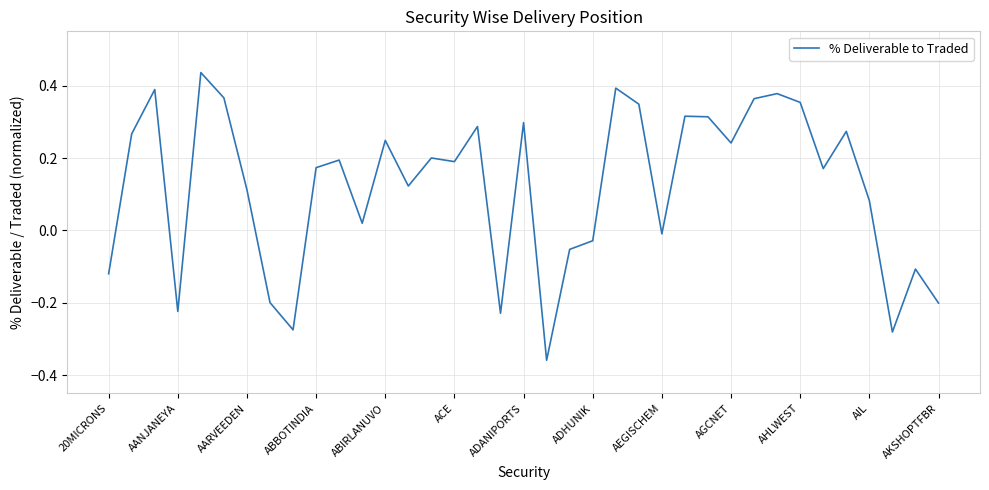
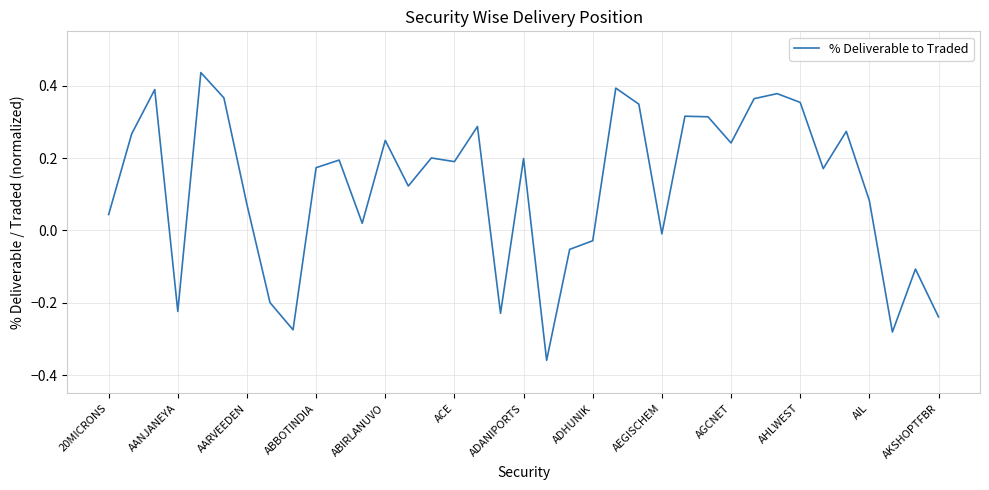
  {
-   "20MICRONS": -0.12,
+   "20MICRONS": 0.04,
    "AANJANEYA": -0.22,
-   "AARVEEDEN": 0.11,
+   "AARVEEDEN": 0.07,
    "ABBOTINDIA": 0.17,
    "ABIRLANUVO": 0.25,
    "ACE": 0.19,
-   "ADANIPORTS": 0.30,
+   "ADANIPORTS": 0.20,
    "ADHUNIK": -0.03,
    "AEGISCHEM": -0.01,
    "AGCNET": 0.24,
    "AHLWEST": 0.35,
    "AIL": 0.08,
-   "AKSHOPTFBR": -0.20
+   "AKSHOPTFBR": -0.24
  }
